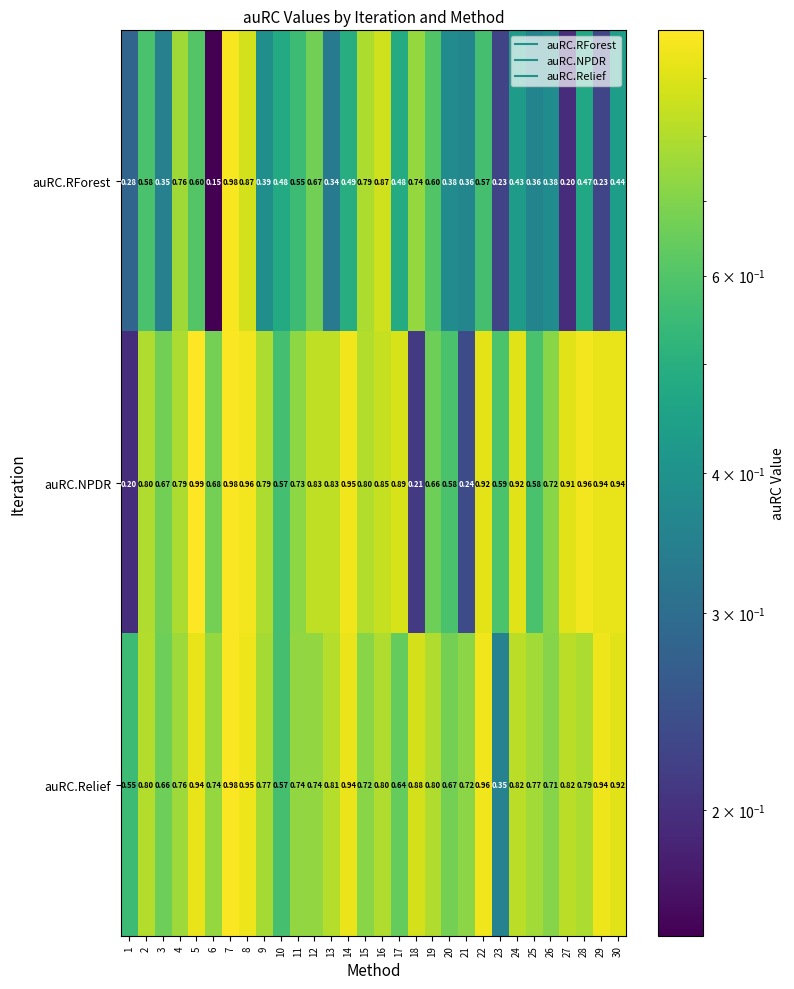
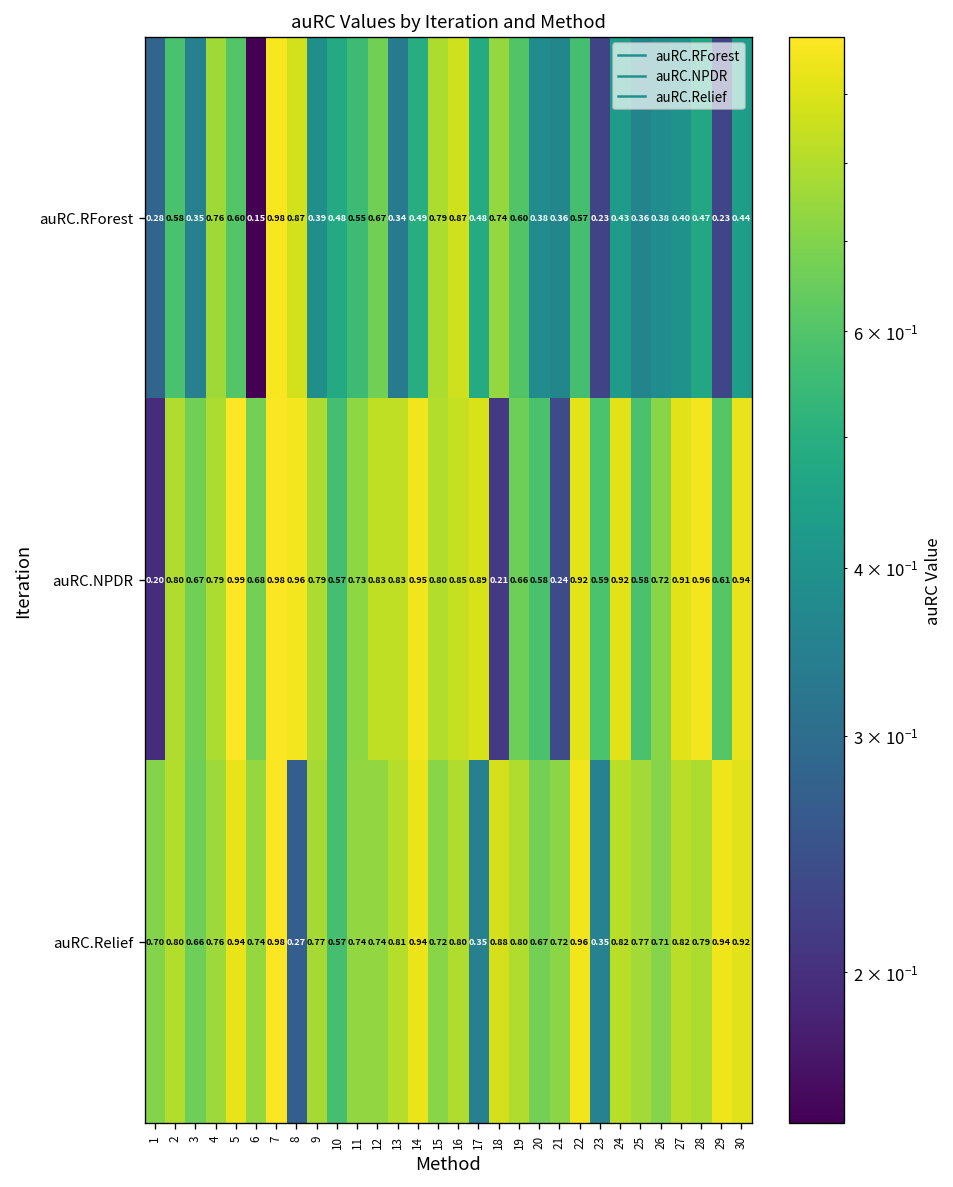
  {
    "auRC.RForest": {
      "1": 0.28,
      "2": 0.58,
      "3": 0.35,
      "4": 0.76,
      "5": 0.60,
      "6": 0.15,
      "7": 0.98,
      "8": 0.87,
      "9": 0.39,
      "10": 0.48,
      "11": 0.55,
      "12": 0.67,
      "13": 0.34,
      "14": 0.49,
      "15": 0.79,
      "16": 0.87,
      "17": 0.48,
      "18": 0.74,
      "19": 0.60,
      "20": 0.38,
      "21": 0.36,
      "22": 0.57,
      "23": 0.23,
      "24": 0.43,
      "25": 0.36,
      "26": 0.38,
-     "27": 0.20,
+     "27": 0.40,
      "28": 0.47,
      "29": 0.23,
      "30": 0.44
    },
    "auRC.NPDR": {
      "1": 0.20,
      "2": 0.80,
      "3": 0.67,
      "4": 0.79,
      "5": 0.99,
      "6": 0.68,
      "7": 0.98,
      "8": 0.96,
      "9": 0.79,
      "10": 0.57,
      "11": 0.73,
      "12": 0.83,
      "13": 0.83,
      "14": 0.95,
      "15": 0.80,
      "16": 0.85,
      "17": 0.89,
      "18": 0.21,
      "19": 0.66,
      "20": 0.58,
      "21": 0.24,
      "22": 0.92,
      "23": 0.59,
      "24": 0.92,
      "25": 0.58,
      "26": 0.72,
      "27": 0.91,
      "28": 0.96,
-     "29": 0.94,
+     "29": 0.61,
      "30": 0.94
    },
    "auRC.Relief": {
-     "1": 0.55,
+     "1": 0.70,
      "2": 0.80,
      "3": 0.66,
      "4": 0.76,
      "5": 0.94,
      "6": 0.74,
      "7": 0.98,
-     "8": 0.95,
+     "8": 0.27,
      "9": 0.77,
      "10": 0.57,
      "11": 0.74,
      "12": 0.74,
      "13": 0.81,
      "14": 0.94,
      "15": 0.72,
      "16": 0.80,
-     "17": 0.64,
+     "17": 0.35,
      "18": 0.88,
      "19": 0.80,
      "20": 0.67,
      "21": 0.72,
      "22": 0.96,
      "23": 0.35,
      "24": 0.82,
      "25": 0.77,
      "26": 0.71,
      "27": 0.82,
      "28": 0.79,
      "29": 0.94,
      "30": 0.92
    }
  }
